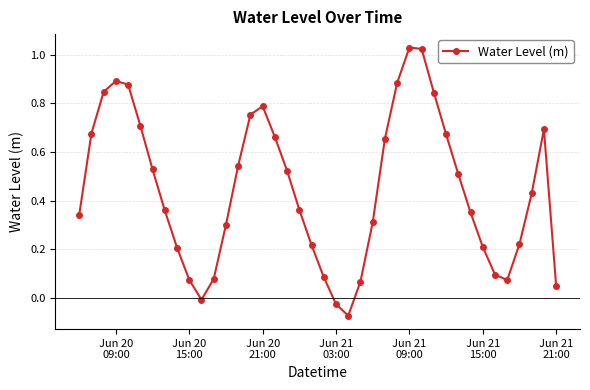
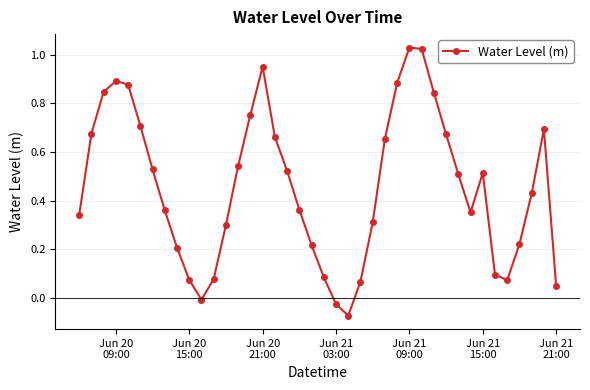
  {
    "Jun 20 09:00": 0.89,
    "Jun 20 15:00": 0.07,
-   "Jun 20 21:00": 0.79,
+   "Jun 20 21:00": 0.95,
    "Jun 21 03:00": -0.03,
    "Jun 21 09:00": 1.03,
-   "Jun 21 15:00": 0.21,
+   "Jun 21 15:00": 0.51,
    "Jun 21 21:00": 0.05
  }
